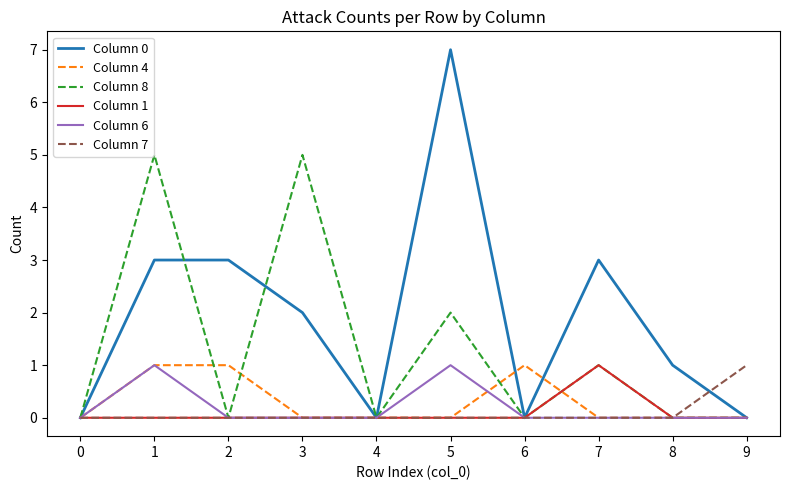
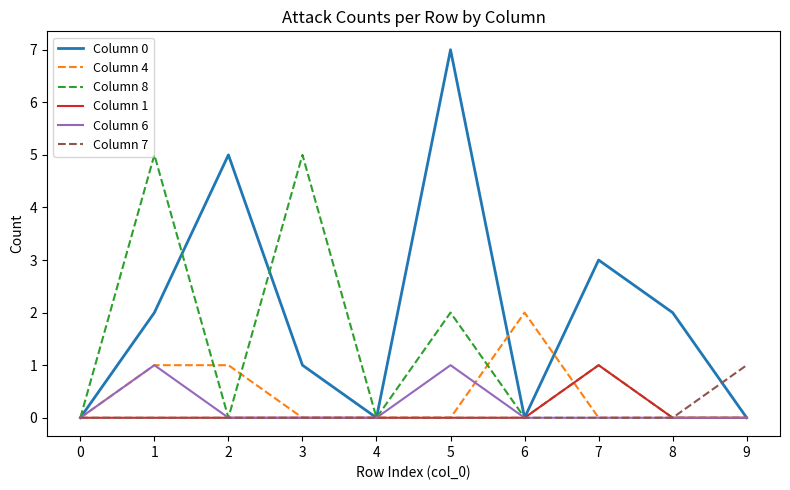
  {
    "Column 0": {
-     "1": 3,
-     "2": 3,
-     "3": 2,
+     "1": 2,
+     "2": 5,
+     "3": 1,
      "5": 7,
      "7": 3,
-     "8": 1
+     "8": 2
    },
    "Column 4": {
      "2": 1,
-     "6": 1
+     "6": 2
    },
    "Column 8": {
      "1": 5,
      "3": 5,
      "5": 2
    },
    "Column 6": {
      "5": 1
    },
    "Column 7": {
      "9": 1
    }
  }
